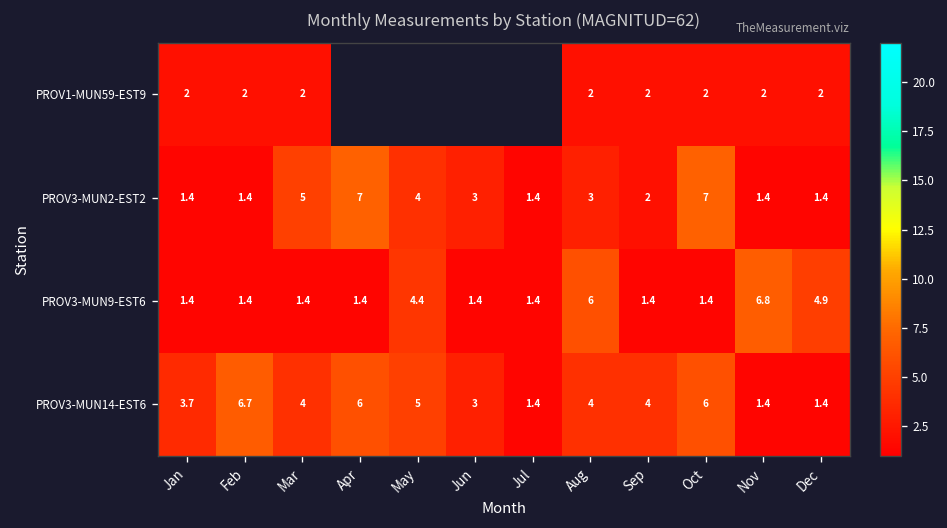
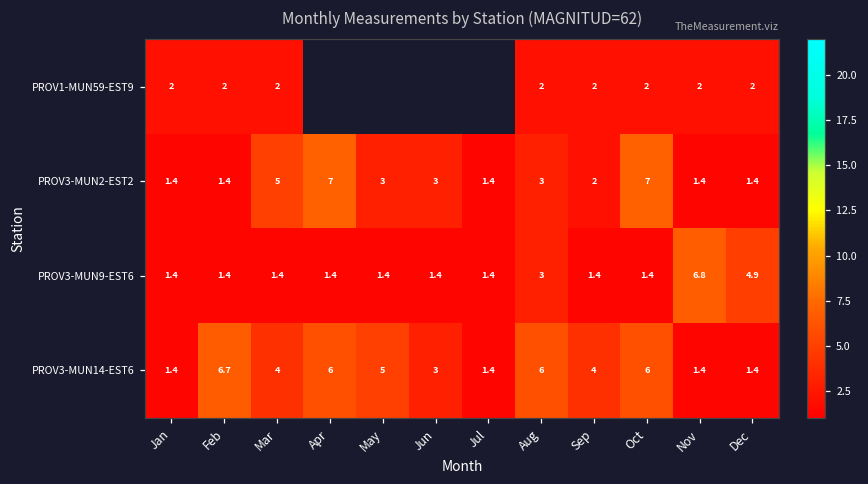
  {
    "PROV1-MUN59-EST9": {
      "Jan": 2,
      "Feb": 2,
      "Mar": 2,
      "Aug": 2,
      "Sep": 2,
      "Oct": 2,
      "Nov": 2,
      "Dec": 2
    },
    "PROV3-MUN2-EST2": {
      "Jan": 1.4,
      "Feb": 1.4,
      "Mar": 5,
      "Apr": 7,
-     "May": 4,
+     "May": 3,
      "Jun": 3,
      "Jul": 1.4,
      "Aug": 3,
      "Sep": 2,
      "Oct": 7,
      "Nov": 1.4,
      "Dec": 1.4
    },
    "PROV3-MUN9-EST6": {
      "Jan": 1.4,
      "Feb": 1.4,
      "Mar": 1.4,
      "Apr": 1.4,
-     "May": 4.4,
+     "May": 1.4,
      "Jun": 1.4,
      "Jul": 1.4,
-     "Aug": 6,
+     "Aug": 3,
      "Sep": 1.4,
      "Oct": 1.4,
      "Nov": 6.8,
      "Dec": 4.9
    },
    "PROV3-MUN14-EST6": {
-     "Jan": 3.7,
+     "Jan": 1.4,
      "Feb": 6.7,
      "Mar": 4,
      "Apr": 6,
      "May": 5,
      "Jun": 3,
      "Jul": 1.4,
-     "Aug": 4,
+     "Aug": 6,
      "Sep": 4,
      "Oct": 6,
      "Nov": 1.4,
      "Dec": 1.4
    }
  }
